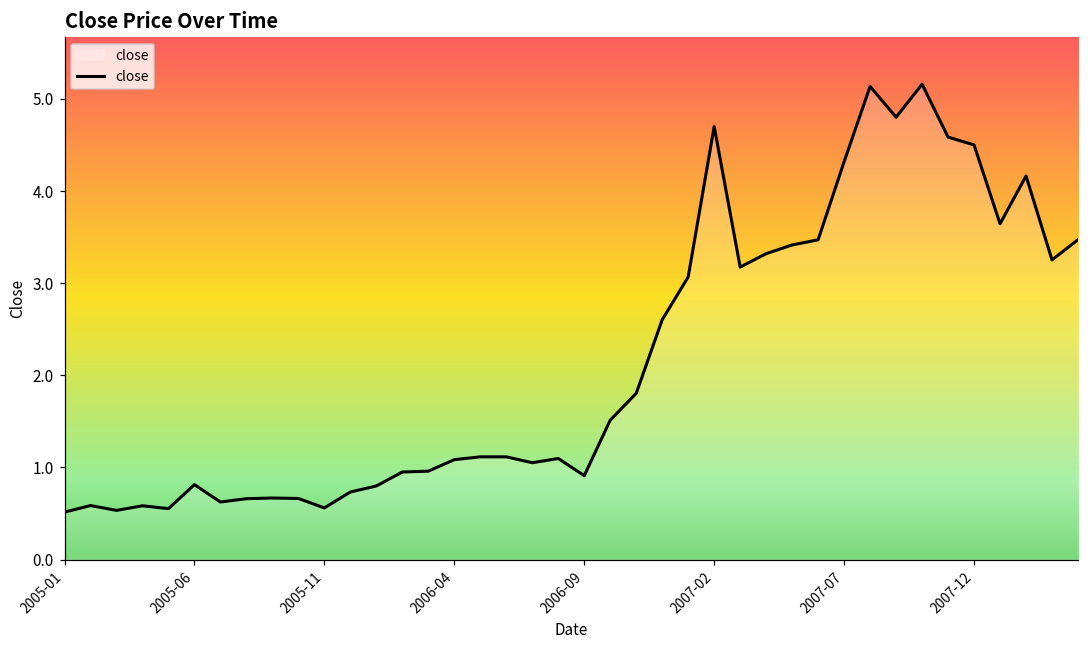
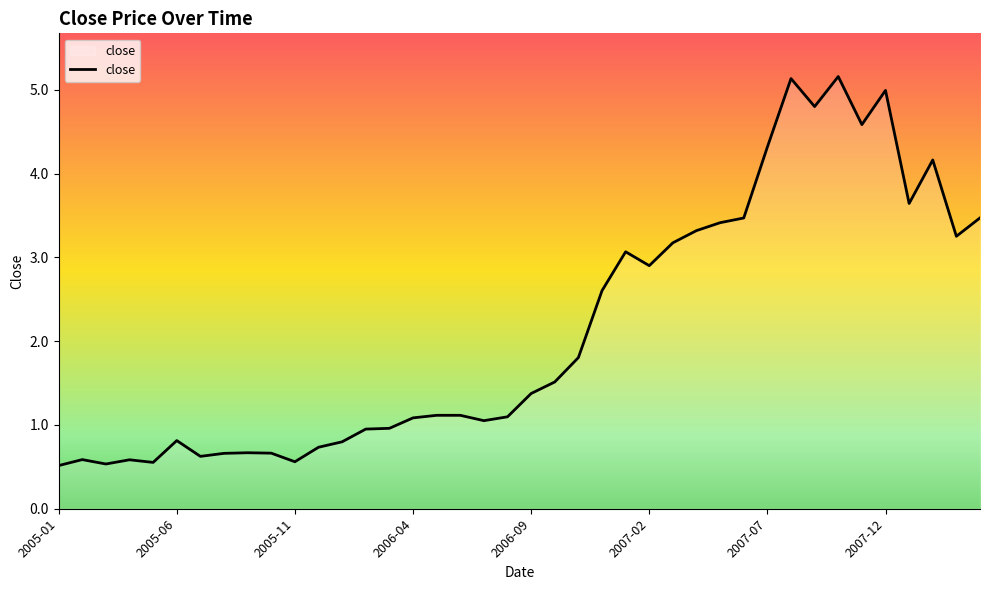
  {
    "2005-01": 0.5,
    "2005-06": 0.8,
    "2005-11": 0.6,
    "2006-04": 1.1,
-   "2006-09": 0.9,
-   "2007-02": 4.7,
+   "2006-09": 1.4,
+   "2007-02": 2.9,
    "2007-07": 4.3,
-   "2007-12": 4.5
+   "2007-12": 5.0
  }
